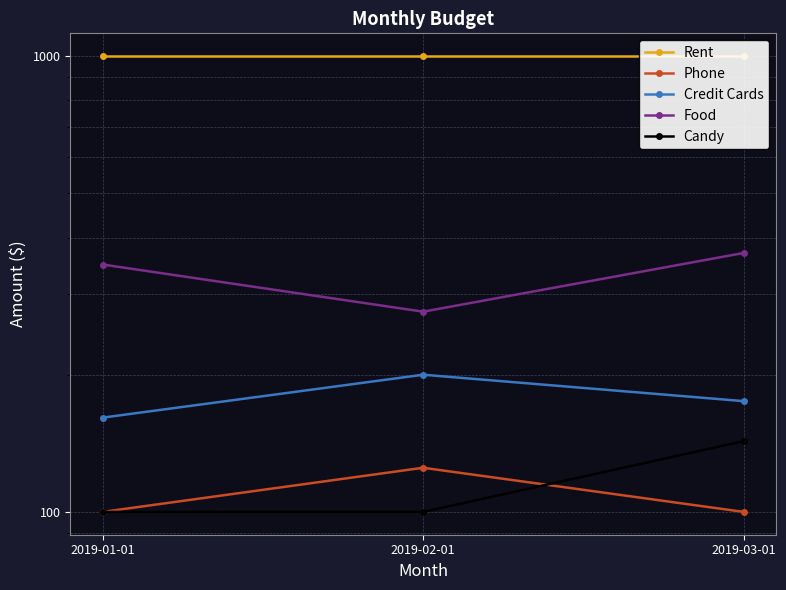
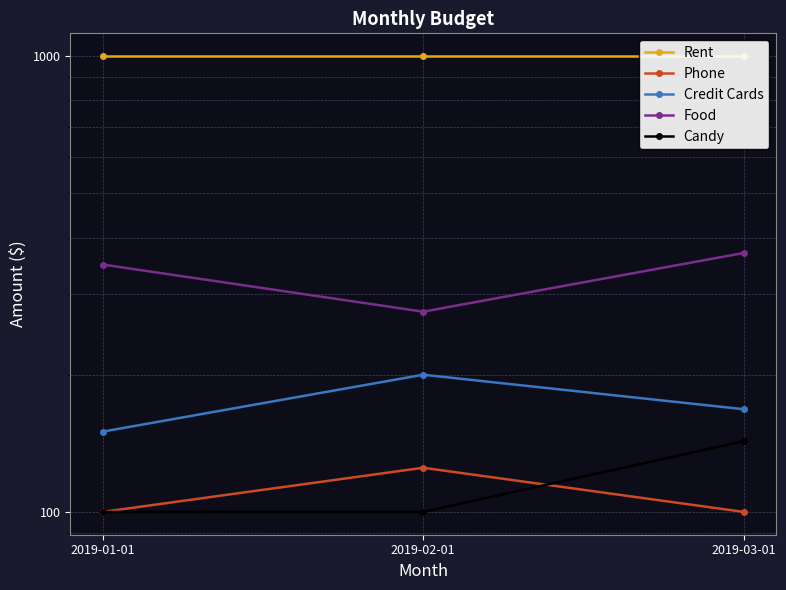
  {
    "Rent": {
      "2019-01-01": 1000,
      "2019-02-01": 1000
    },
    "Phone": {
      "2019-02-01": 125,
      "2019-03-01": 100
    },
    "Credit Cards": {
-     "2019-01-01": 161,
+     "2019-01-01": 150,
      "2019-02-01": 200,
-     "2019-03-01": 175
+     "2019-03-01": 168
    },
    "Food": {
      "2019-01-01": 350,
      "2019-02-01": 280,
      "2019-03-01": 370
    },
    "Candy": {
      "2019-02-01": 100,
      "2019-03-01": 143
    }
  }
